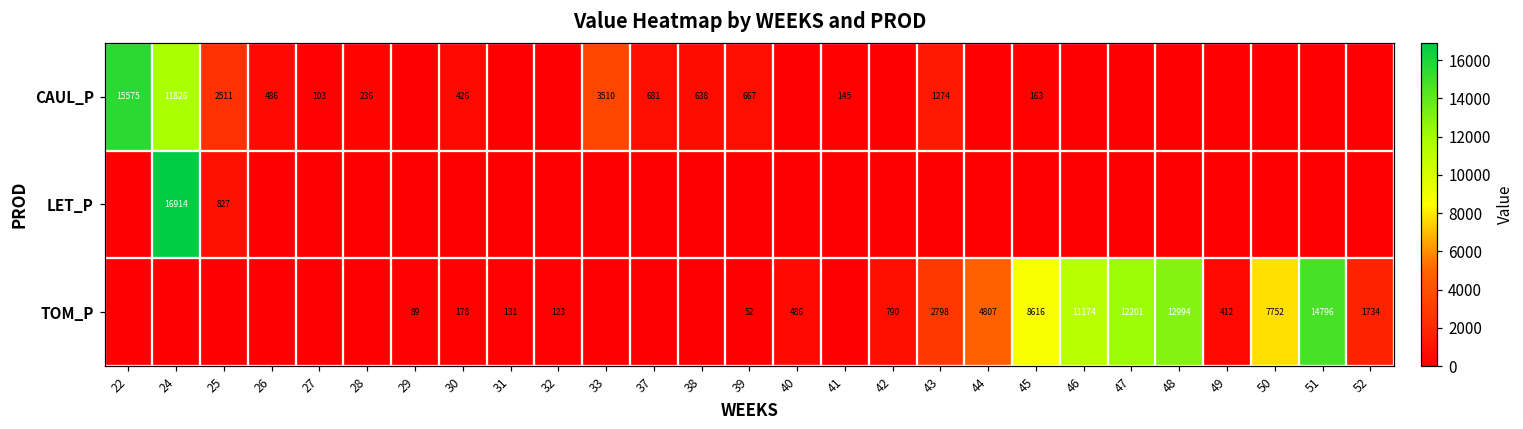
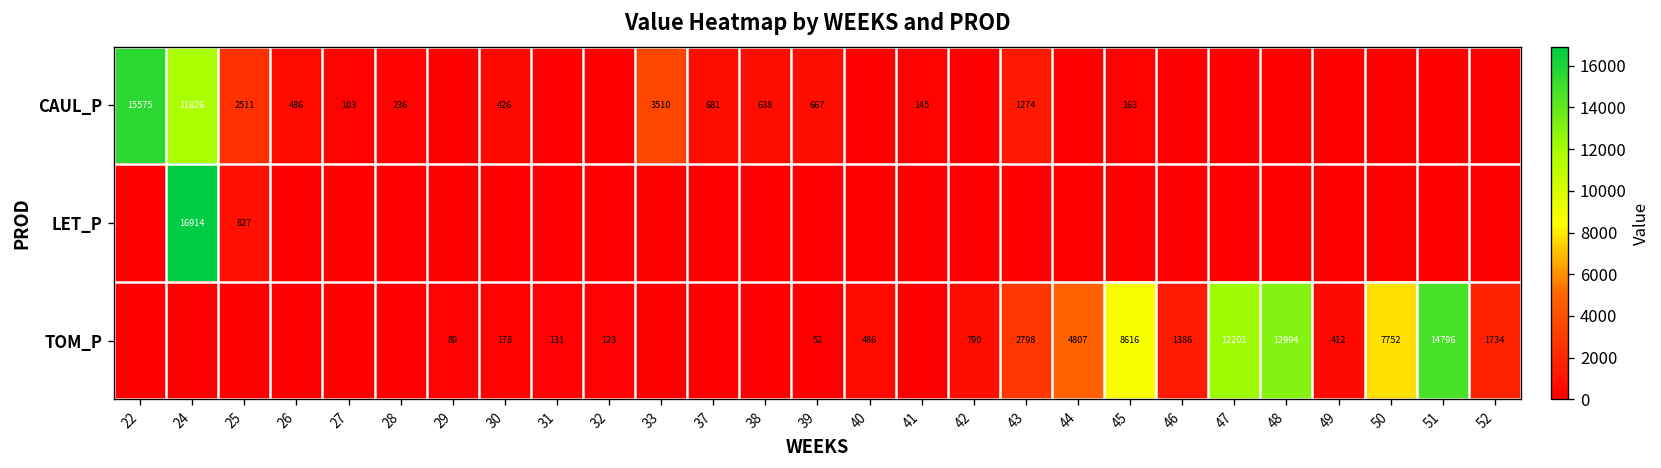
  {
    "CAUL_P": {
      "22": 15575,
      "24": 11826,
      "25": 2511,
      "26": 486,
      "27": 103,
      "28": 236,
      "30": 426,
      "33": 3510,
      "37": 681,
      "38": 638,
      "39": 667,
      "41": 145,
      "43": 1274,
      "45": 163
    },
    "LET_P": {
      "24": 16914,
      "25": 827
    },
    "TOM_P": {
      "29": 89,
      "30": 178,
      "31": 131,
      "32": 123,
      "39": 52,
      "40": 486,
      "42": 790,
      "43": 2798,
      "44": 4807,
      "45": 8616,
-     "46": 11174,
+     "46": 1386,
      "47": 12201,
      "48": 12994,
      "49": 412,
      "50": 7752,
      "51": 14796,
      "52": 1734
    }
  }
